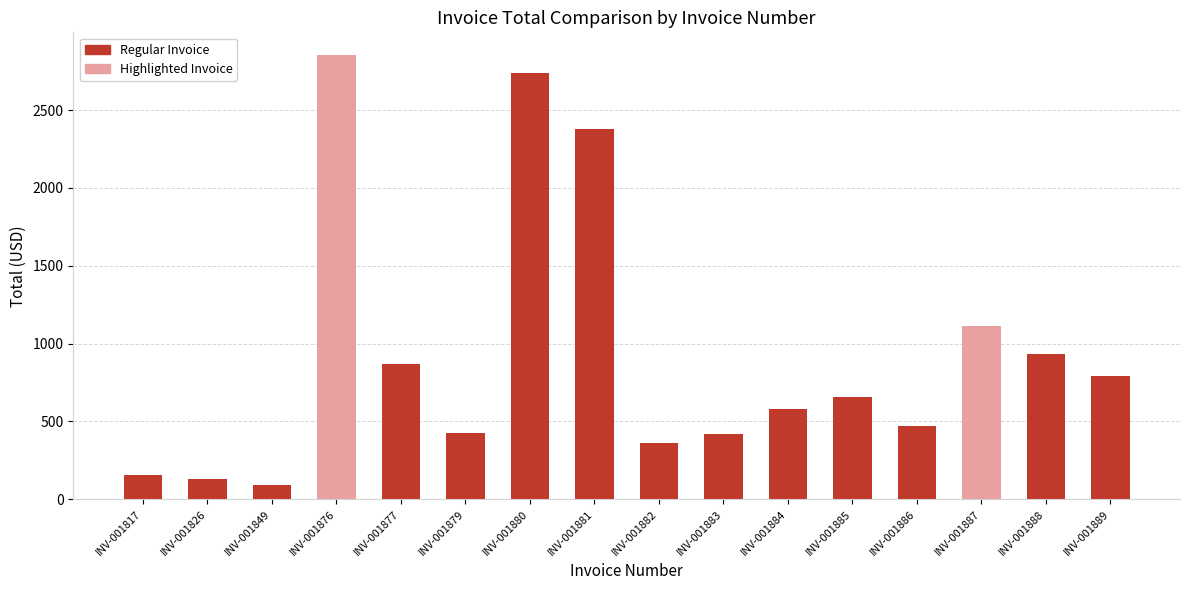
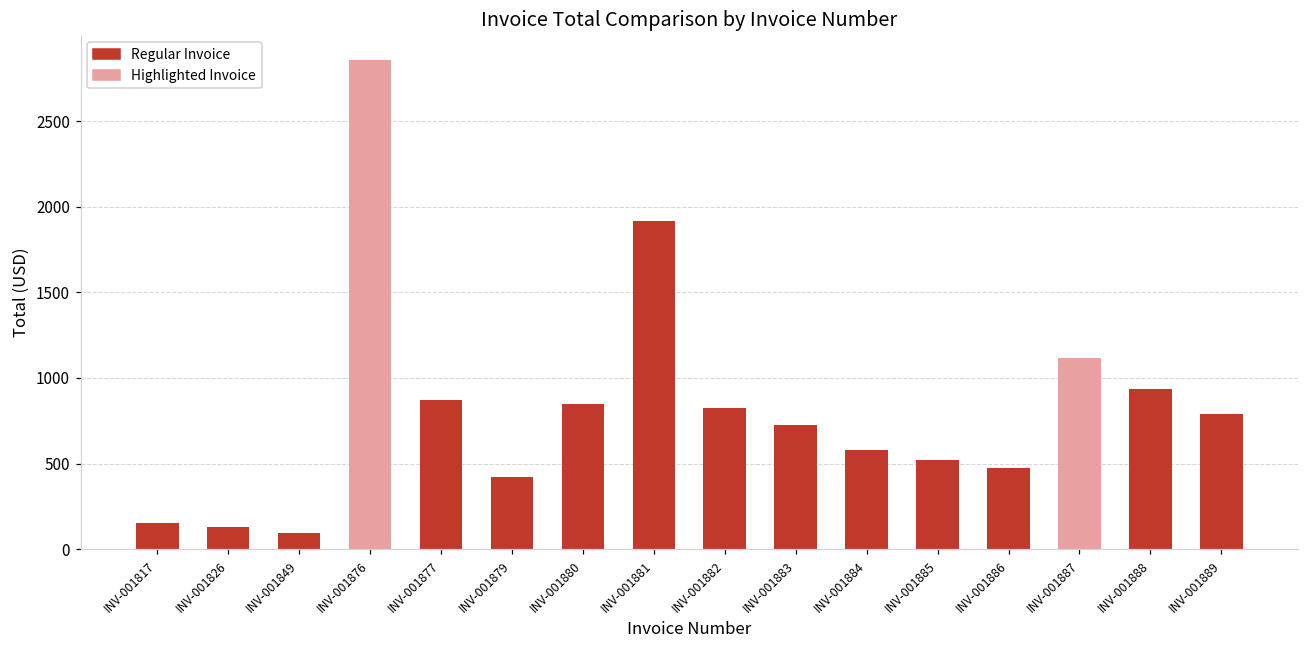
  {
    "INV-001817": 150,
    "INV-001826": 130,
    "INV-001849": 90,
    "INV-001876": 2860,
    "INV-001877": 870,
    "INV-001879": 420,
-   "INV-001880": 2740,
-   "INV-001881": 2380,
-   "INV-001882": 360,
-   "INV-001883": 420,
+   "INV-001880": 850,
+   "INV-001881": 1920,
+   "INV-001882": 830,
+   "INV-001883": 720,
    "INV-001884": 580,
-   "INV-001885": 650,
+   "INV-001885": 520,
    "INV-001886": 470,
    "INV-001887": 1110,
    "INV-001888": 940,
    "INV-001889": 790
  }
